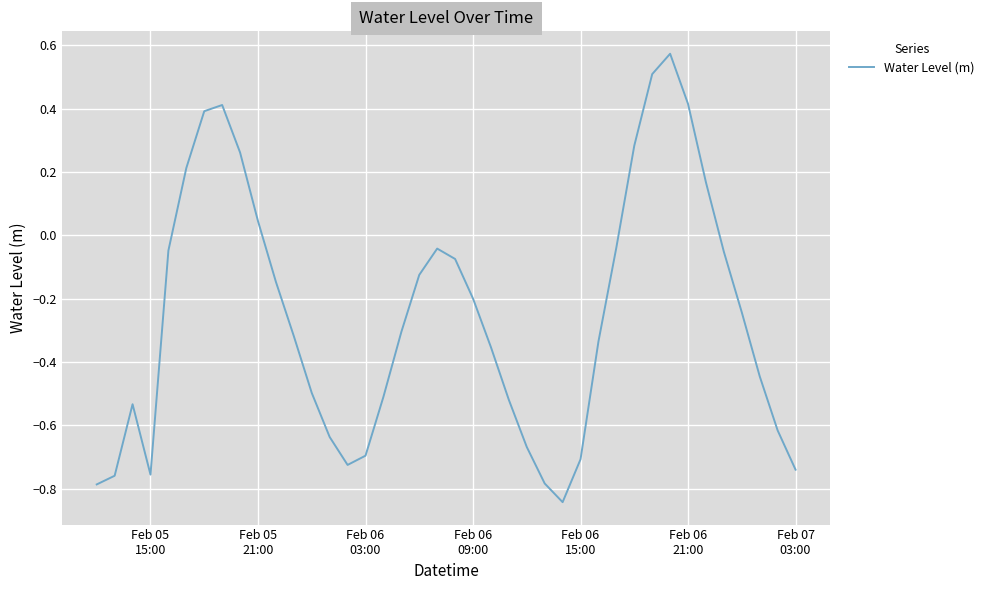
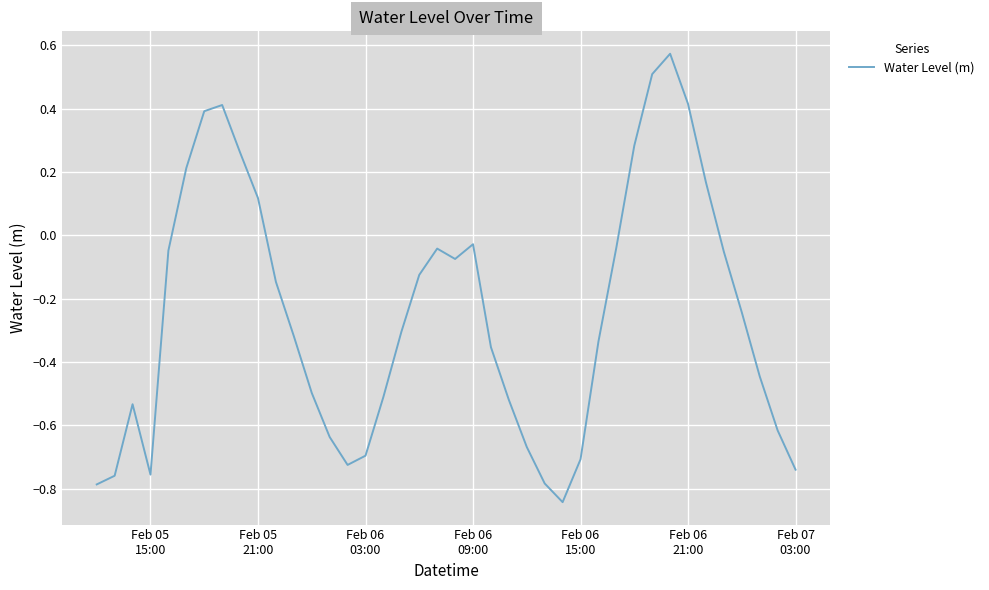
  {
    "Feb 05 15:00": -0.76,
-   "Feb 05 21:00": 0.04,
+   "Feb 05 21:00": 0.12,
    "Feb 06 03:00": -0.70,
-   "Feb 06 09:00": -0.20,
+   "Feb 06 09:00": -0.03,
    "Feb 06 15:00": -0.71,
    "Feb 06 21:00": 0.41,
    "Feb 07 03:00": -0.74
  }
